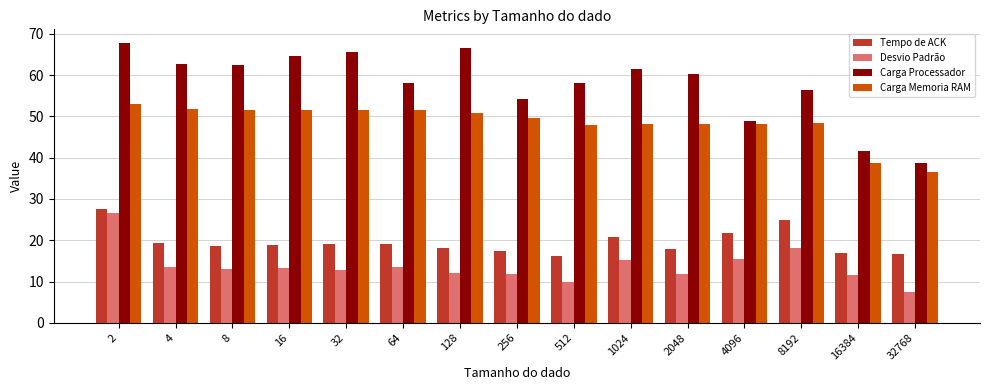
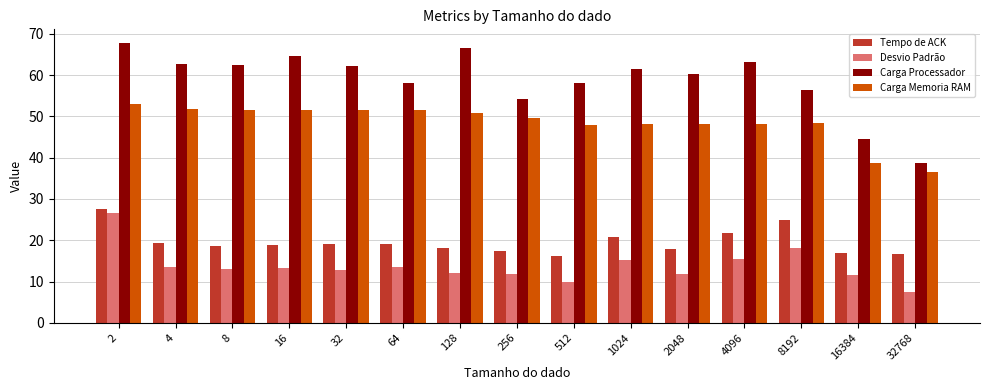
  {
    "Desvio Padrão": {
      "2": 27,
      "4": 14,
      "8": 13,
      "16": 13,
      "32": 13,
      "64": 13,
      "128": 12,
      "256": 12,
      "512": 10,
      "1024": 15,
      "2048": 12,
      "4096": 15,
      "8192": 18,
      "16384": 12,
      "32768": 8
    },
    "Carga Processador": {
      "2": 68,
      "4": 63,
      "8": 62,
      "16": 65,
-     "32": 65,
+     "32": 62,
      "64": 58,
      "128": 67,
      "256": 54,
      "512": 58,
      "1024": 61,
      "2048": 60,
-     "4096": 49,
+     "4096": 63,
      "8192": 56,
-     "16384": 42,
+     "16384": 45,
      "32768": 39
    }
  }
